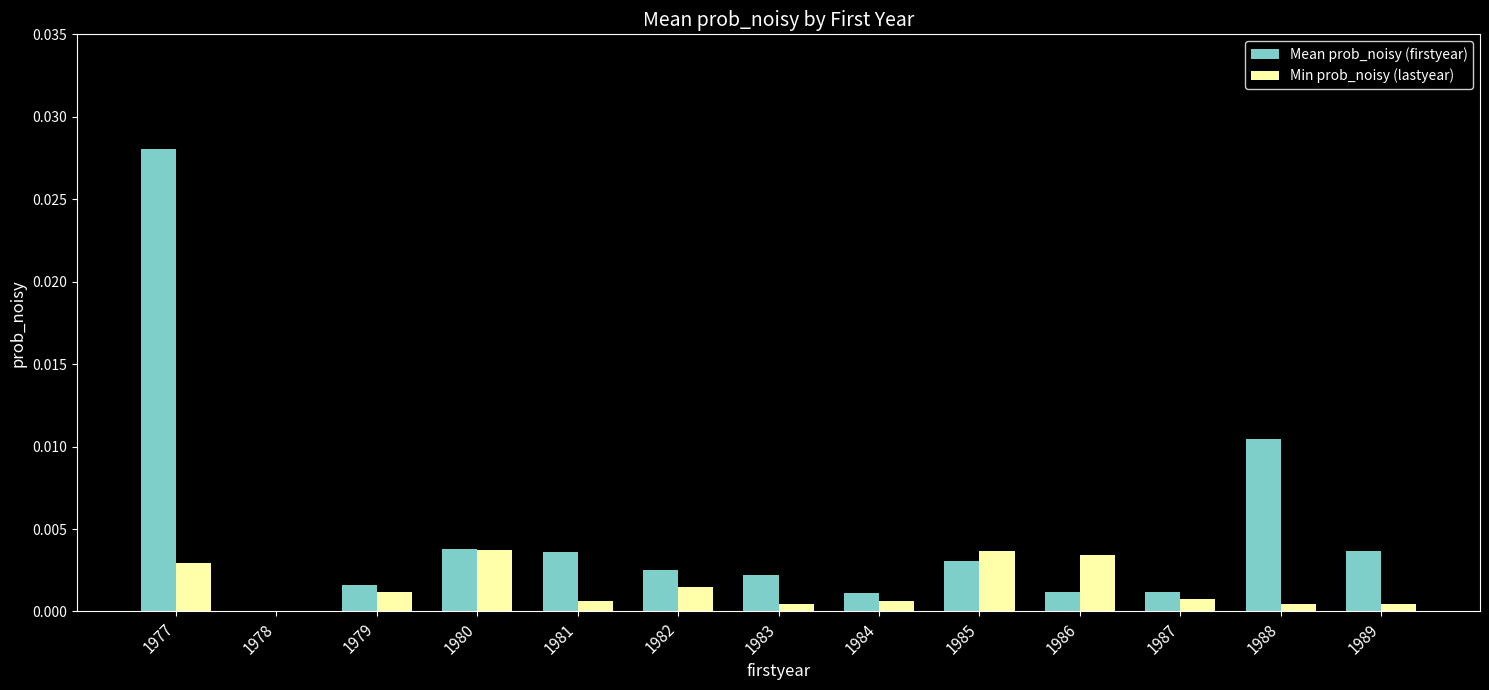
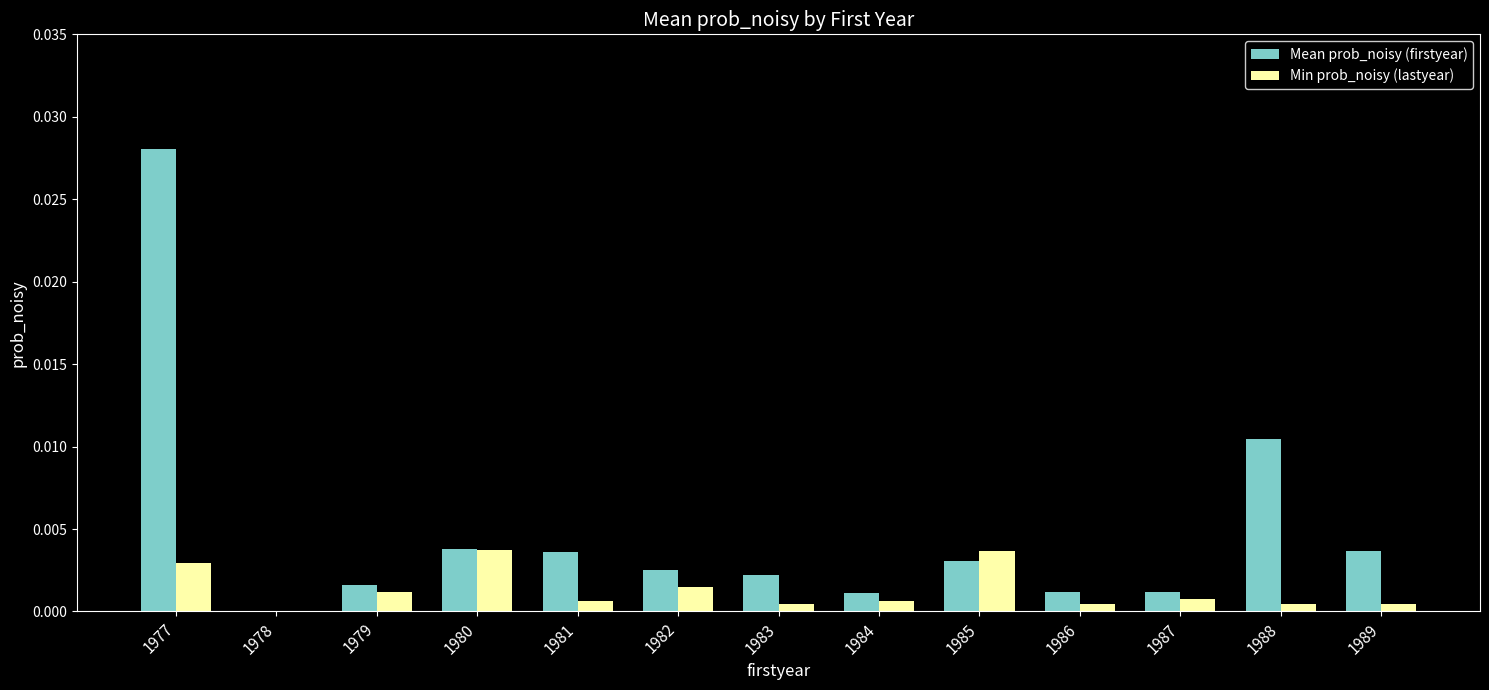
  {
    "Mean prob_noisy (firstyear)": {
      "1977": 0.0281,
      "1979": 0.0016,
      "1980": 0.0038,
      "1981": 0.0036,
      "1982": 0.0025,
      "1983": 0.0022,
      "1984": 0.0011,
      "1985": 0.0030,
      "1986": 0.0012,
      "1987": 0.0012,
      "1988": 0.0104,
      "1989": 0.0037
    },
    "Min prob_noisy (lastyear)": {
      "1977": 0.0029,
      "1979": 0.0012,
      "1980": 0.0038,
      "1981": 0.0006,
      "1982": 0.0015,
      "1983": 0.0004,
      "1984": 0.0006,
      "1985": 0.0037,
-     "1986": 0.0034,
+     "1986": 0.0004,
      "1987": 0.0008,
      "1988": 0.0004,
      "1989": 0.0004
    }
  }
